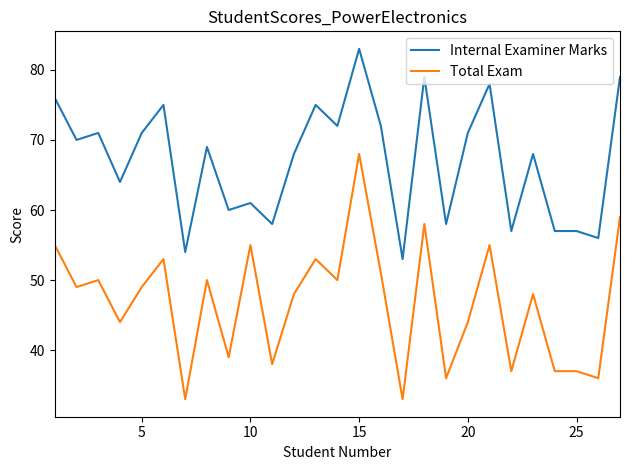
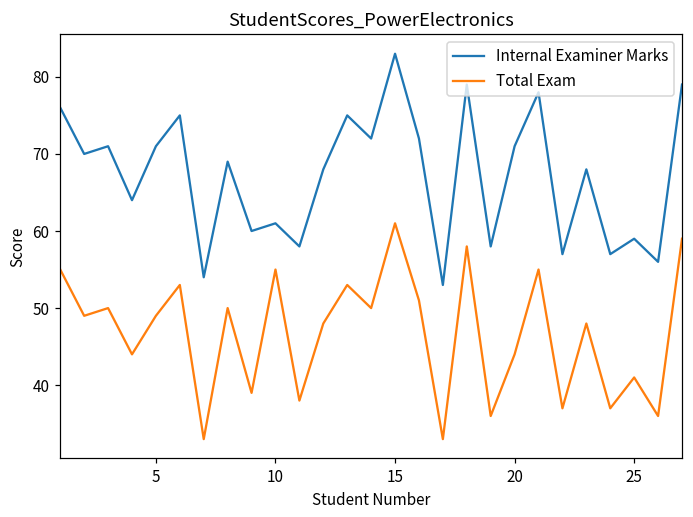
  {
    "Internal Examiner Marks": {
      "5": 71,
      "10": 61,
      "15": 83,
      "20": 71,
-     "25": 57
+     "25": 59
    },
    "Total Exam": {
      "5": 49,
      "10": 55,
-     "15": 68,
+     "15": 61,
      "20": 44,
-     "25": 37
+     "25": 41
    }
  }
